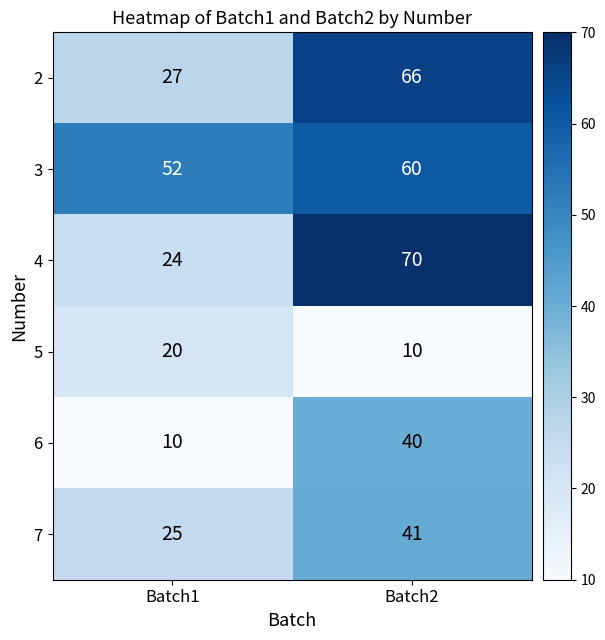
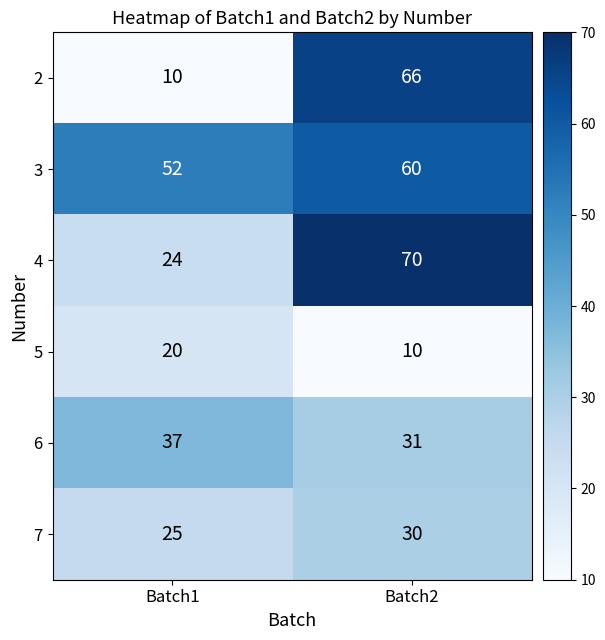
  {
    "2": {
-     "Batch1": 27,
+     "Batch1": 10,
      "Batch2": 66
    },
    "3": {
      "Batch1": 52,
      "Batch2": 60
    },
    "4": {
      "Batch1": 24,
      "Batch2": 70
    },
    "5": {
      "Batch1": 20,
      "Batch2": 10
    },
    "6": {
-     "Batch1": 10,
-     "Batch2": 40
+     "Batch1": 37,
+     "Batch2": 31
    },
    "7": {
      "Batch1": 25,
-     "Batch2": 41
+     "Batch2": 30
    }
  }
